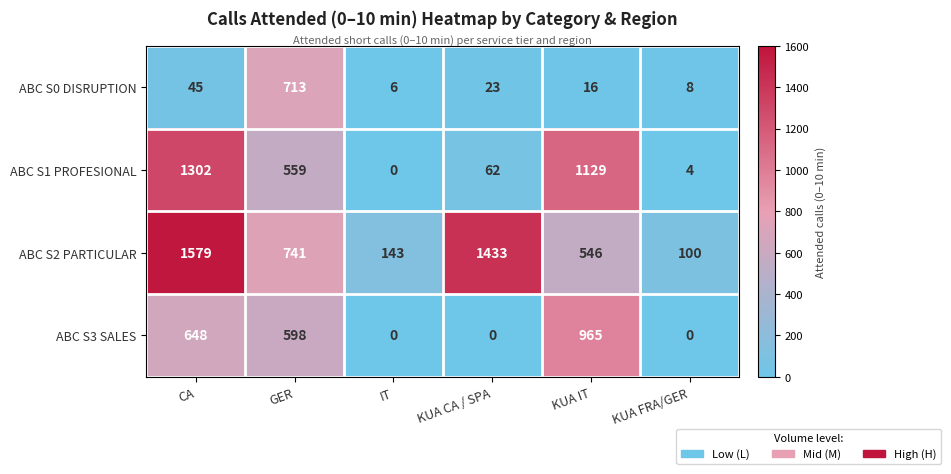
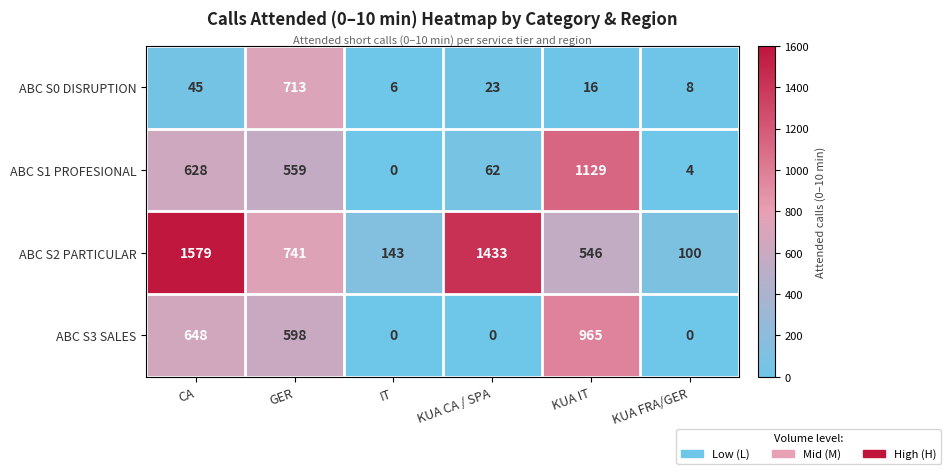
  {
    "ABC S0 DISRUPTION": {
      "CA": 45,
      "GER": 713,
      "IT": 6,
      "KUA CA / SPA": 23,
      "KUA IT": 16,
      "KUA FRA/GER": 8
    },
    "ABC S1 PROFESIONAL": {
-     "CA": 1302,
+     "CA": 628,
      "GER": 559,
      "IT": 0,
      "KUA CA / SPA": 62,
      "KUA IT": 1129,
      "KUA FRA/GER": 4
    },
    "ABC S2 PARTICULAR": {
      "CA": 1579,
      "GER": 741,
      "IT": 143,
      "KUA CA / SPA": 1433,
      "KUA IT": 546,
      "KUA FRA/GER": 100
    },
    "ABC S3 SALES": {
      "CA": 648,
      "GER": 598,
      "IT": 0,
      "KUA CA / SPA": 0,
      "KUA IT": 965,
      "KUA FRA/GER": 0
    }
  }
